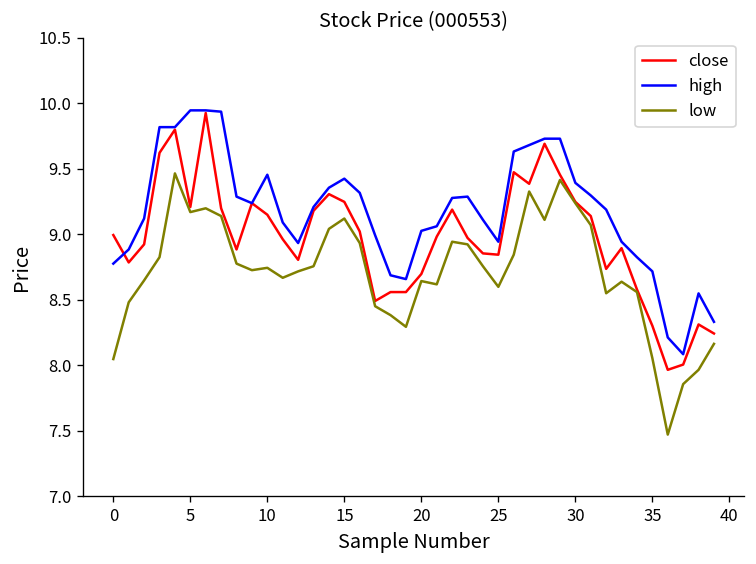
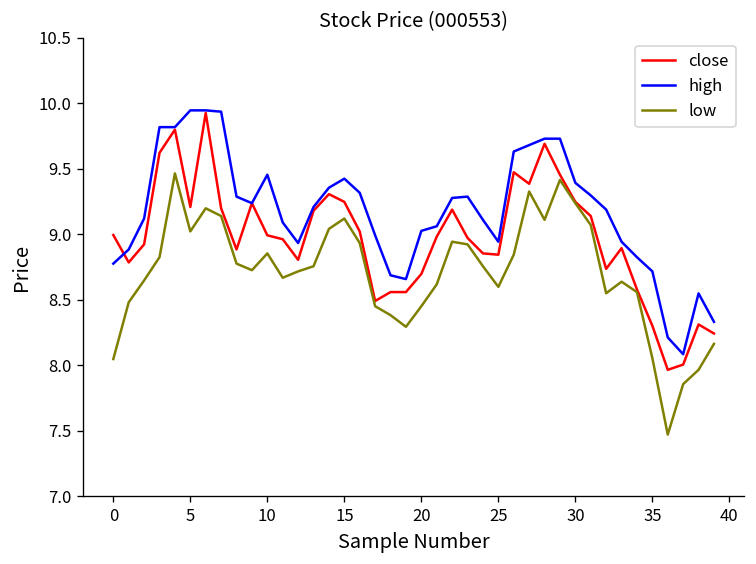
  {
    "close": {
      "0": 8.99,
      "5": 9.21,
-     "10": 9.15,
+     "10": 8.99,
      "15": 9.25,
      "20": 8.70,
      "25": 8.84,
      "35": 8.30
    },
    "high": {
      "0": 8.78,
      "5": 9.95,
      "10": 9.45,
      "15": 9.42,
      "20": 9.03,
      "25": 8.94,
      "30": 9.39,
      "35": 8.72
    },
    "low": {
      "0": 8.05,
-     "5": 9.17,
-     "10": 8.74,
+     "5": 9.02,
+     "10": 8.85,
      "15": 9.12,
-     "20": 8.64,
+     "20": 8.45,
      "25": 8.60,
      "35": 8.06
    }
  }
